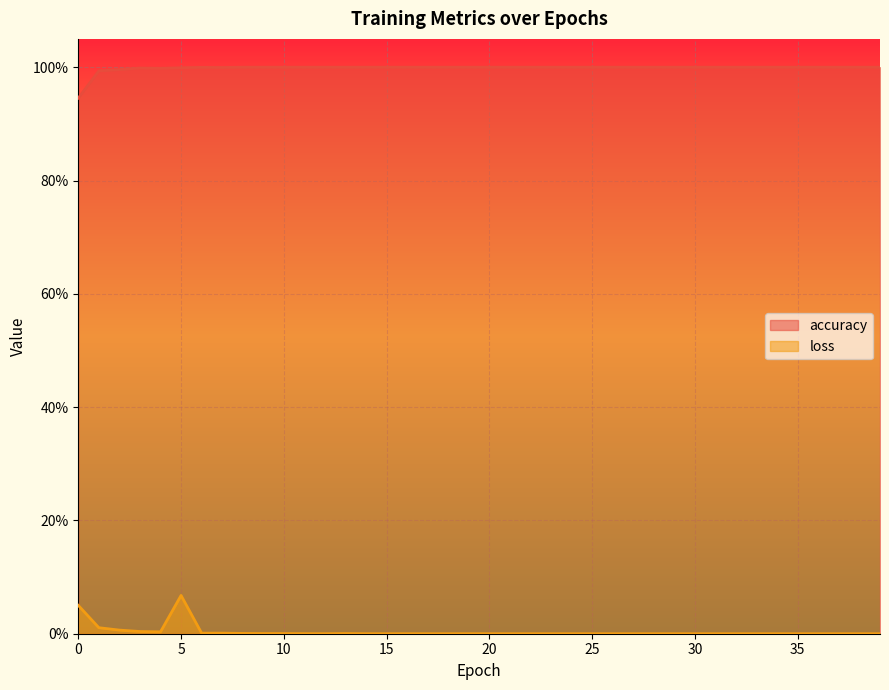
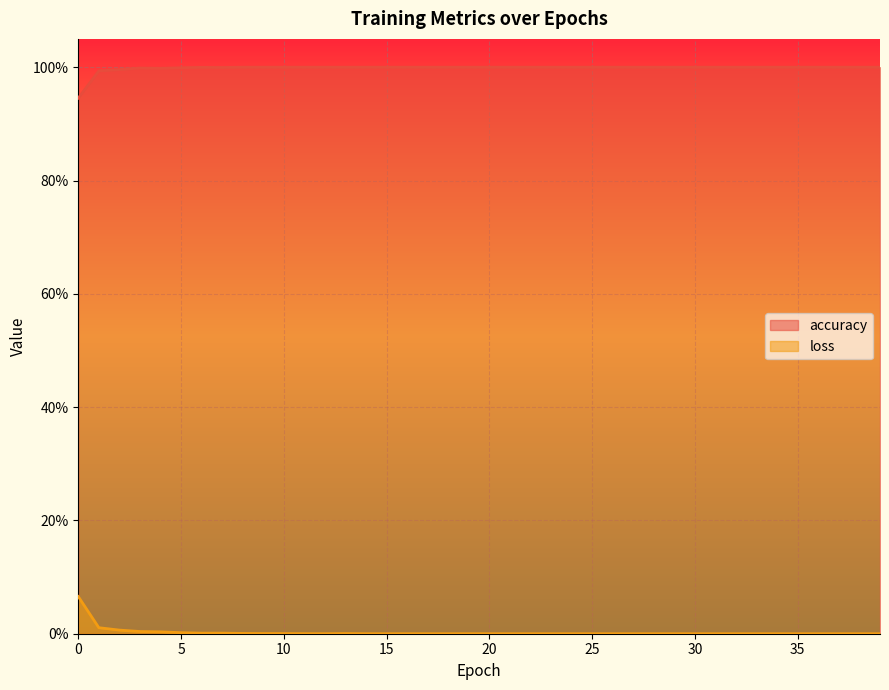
  {
    "accuracy": {
      "0": "95%",
      "5": "100%",
      "10": "100%",
      "15": "100%",
      "20": "100%",
      "25": "100%",
      "30": "100%",
      "35": "100%"
    },
    "loss": {
-     "0": "5%",
-     "5": "7%",
+     "0": "7%",
+     "5": "0%",
      "10": "0%",
      "15": "0%",
      "20": "0%",
      "25": "0%",
      "30": "0%",
      "35": "0%"
    }
  }
